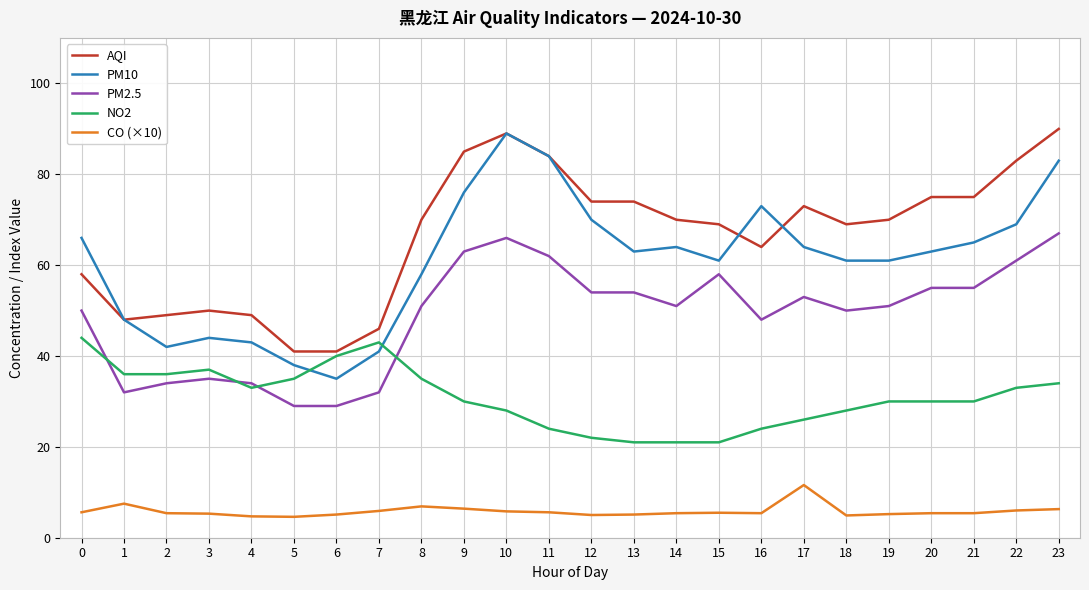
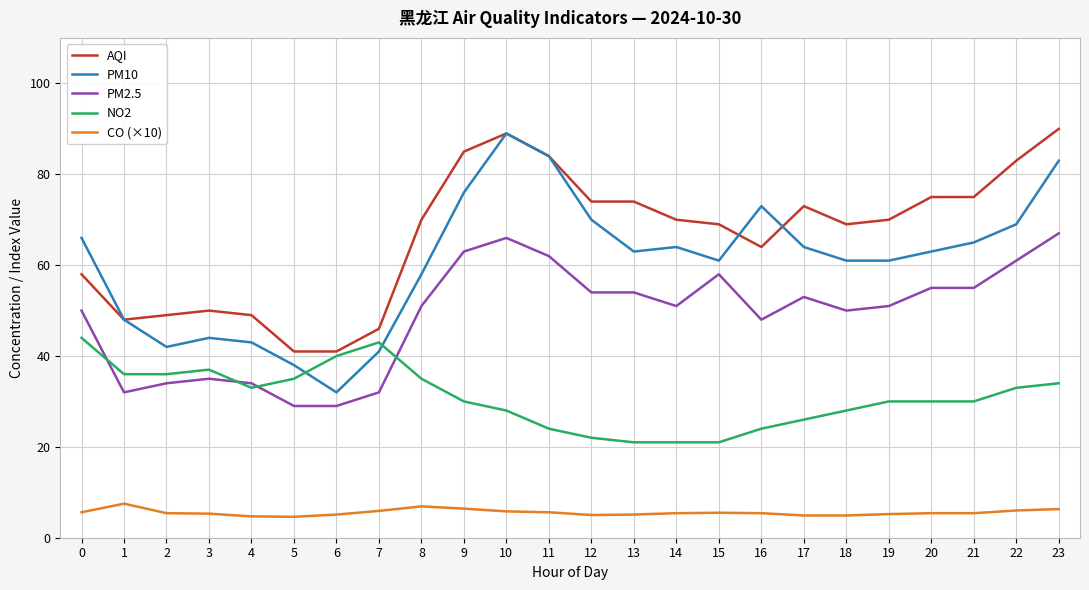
  {
    "AQI": {
      "0": 58,
      "2": 49,
      "3": 50,
      "4": 49,
      "5": 41,
      "6": 41,
      "7": 46,
      "8": 70,
      "9": 85,
      "12": 74,
      "13": 74,
      "14": 70,
      "15": 69,
      "16": 64,
      "17": 73,
      "18": 69,
      "19": 70,
      "20": 75,
      "21": 75,
      "22": 83,
      "23": 90
    },
    "PM10": {
      "0": 66,
      "2": 42,
      "3": 44,
      "4": 43,
      "5": 38,
-     "6": 35,
+     "6": 32,
      "7": 41,
      "8": 58,
      "9": 76,
      "12": 70,
      "13": 63,
      "14": 64,
      "15": 61,
      "16": 73,
      "17": 64,
      "18": 61,
      "19": 61,
      "20": 63,
      "21": 65,
      "22": 69,
      "23": 83
    },
    "PM2.5": {
      "0": 50,
      "1": 32,
      "2": 34,
      "3": 35,
      "4": 34,
      "5": 29,
      "6": 29,
      "7": 32,
      "8": 51,
      "9": 63,
      "10": 66,
      "11": 62,
      "12": 54,
      "13": 54,
      "14": 51,
      "15": 58,
      "16": 48,
      "17": 53,
      "18": 50,
      "19": 51,
      "20": 55,
      "21": 55,
      "22": 61,
      "23": 67
    },
    "NO2": {
      "0": 44,
      "1": 36,
      "2": 36,
      "3": 37,
      "4": 33,
      "5": 35,
      "6": 40,
      "7": 43,
      "8": 35,
      "9": 30,
      "10": 28,
      "11": 24,
      "12": 22,
      "13": 21,
      "14": 21,
      "15": 21,
      "16": 24,
      "17": 26,
      "18": 28,
      "19": 30,
      "20": 30,
      "21": 30,
      "22": 33,
      "23": 34
    },
    "CO (×10)": {
      "0": 6,
      "1": 8,
      "2": 5,
      "3": 5,
      "4": 5,
      "5": 5,
      "6": 5,
      "7": 6,
      "8": 7,
      "9": 6,
      "10": 6,
      "11": 6,
      "12": 5,
      "13": 5,
      "14": 5,
      "15": 6,
      "16": 5,
-     "17": 12,
+     "17": 5,
      "18": 5,
      "19": 5,
      "20": 5,
      "21": 5,
      "22": 6,
      "23": 6
    }
  }
